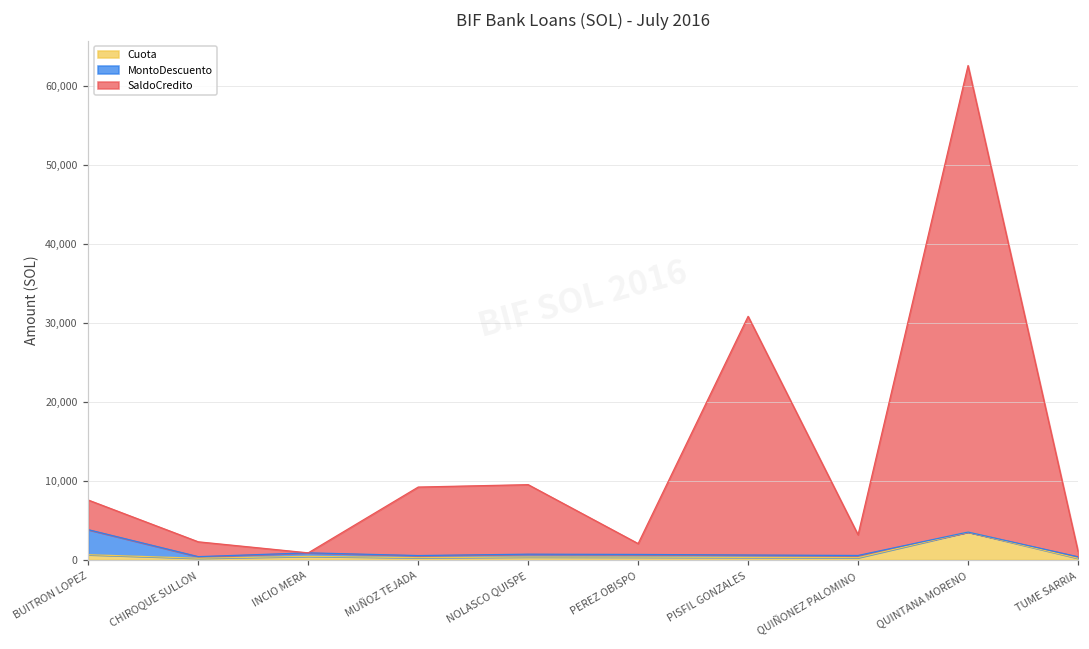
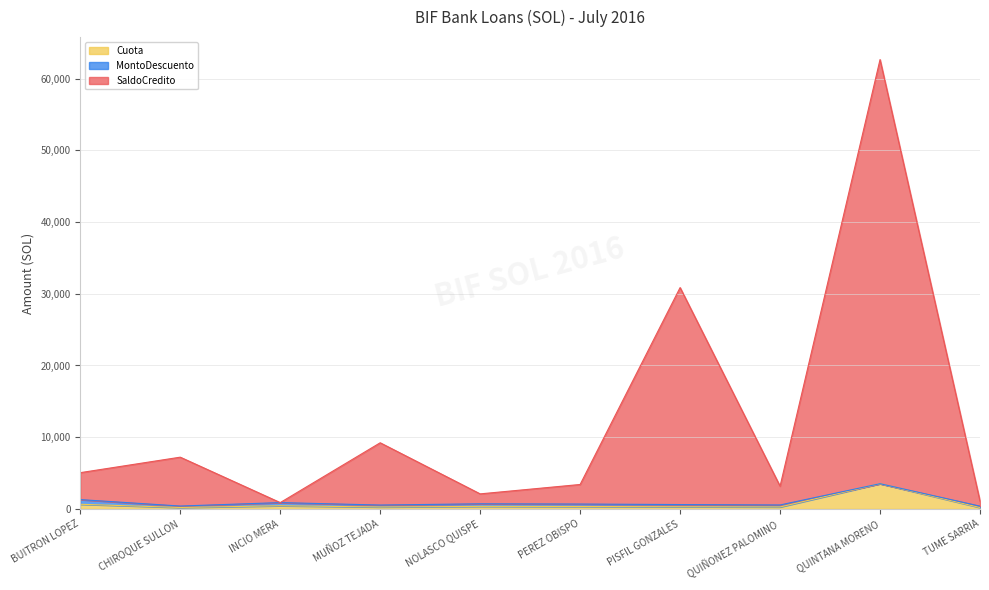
  {
    "Cuota": {
      "BUITRON LOPEZ": "1,000",
      "INCIO MERA": "0",
      "NOLASCO QUISPE": "0"
    },
    "MontoDescuento": {
-     "BUITRON LOPEZ": "3,000",
+     "BUITRON LOPEZ": "1,000",
      "NOLASCO QUISPE": "0"
    },
    "SaldoCredito": {
      "BUITRON LOPEZ": "4,000",
-     "CHIROQUE SULLON": "2,000",
+     "CHIROQUE SULLON": "7,000",
      "MUÑOZ TEJADA": "9,000",
-     "NOLASCO QUISPE": "9,000",
-     "PEREZ OBISPO": "1,000",
+     "NOLASCO QUISPE": "1,000",
+     "PEREZ OBISPO": "3,000",
      "PISFIL GONZALES": "30,000",
      "QUIÑONEZ PALOMINO": "3,000",
      "QUINTANA MORENO": "59,000",
      "TUME SARRIA": "1,000"
    }
  }
